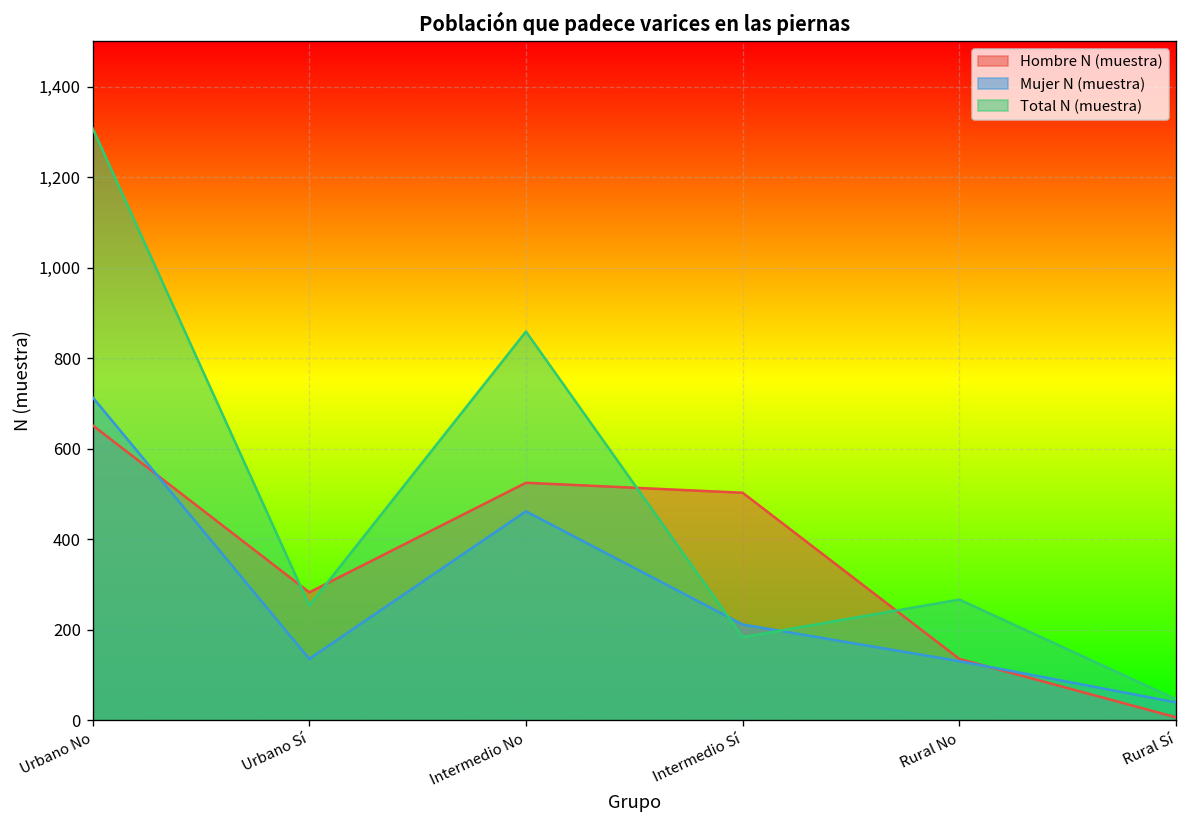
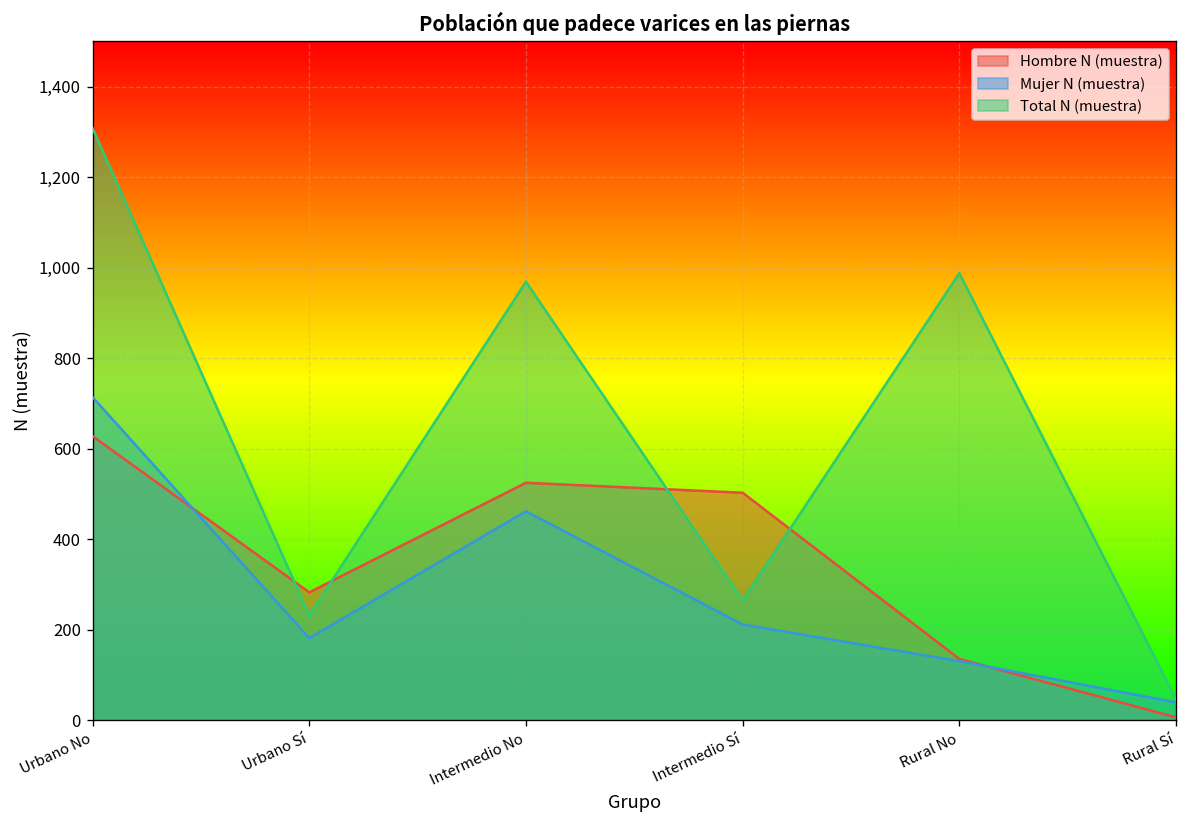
  {
    "Hombre N (muestra)": {
-     "Urbano No": "650",
+     "Urbano No": "630",
      "Urbano Sí": "280",
      "Intermedio No": "530",
      "Intermedio Sí": "500",
      "Rural Sí": "10"
    },
    "Mujer N (muestra)": {
      "Urbano No": "710",
-     "Urbano Sí": "140",
+     "Urbano Sí": "180",
      "Intermedio No": "460",
      "Intermedio Sí": "210",
      "Rural Sí": "40"
    },
    "Total N (muestra)": {
      "Urbano No": "1,310",
-     "Urbano Sí": "250",
-     "Intermedio No": "860",
-     "Intermedio Sí": "180",
-     "Rural No": "270",
+     "Urbano Sí": "230",
+     "Intermedio No": "970",
+     "Intermedio Sí": "270",
+     "Rural No": "990",
      "Rural Sí": "50"
    }
  }
